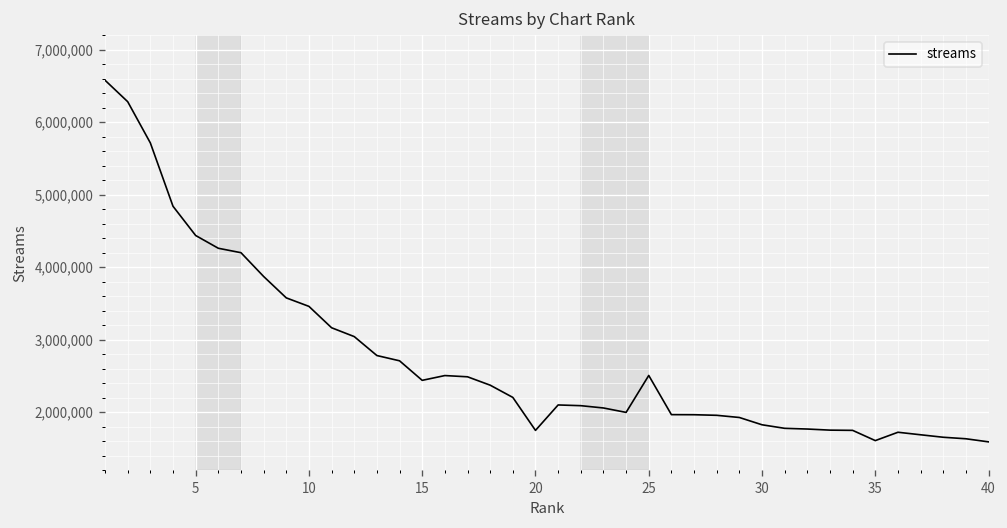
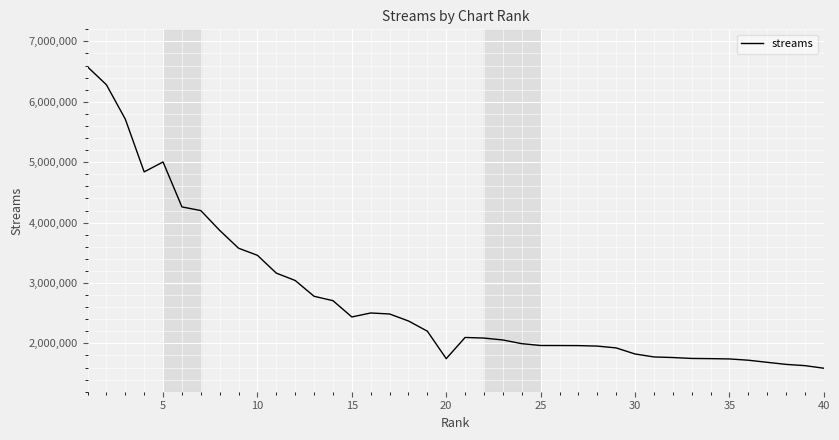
  {
-   "5": "4,400,000",
+   "5": "5,000,000",
    "10": "3,500,000",
    "15": "2,400,000",
    "20": "1,700,000",
-   "25": "2,500,000",
+   "25": "2,000,000",
    "30": "1,800,000",
-   "35": "1,600,000",
+   "35": "1,700,000",
    "40": "1,600,000"
  }
